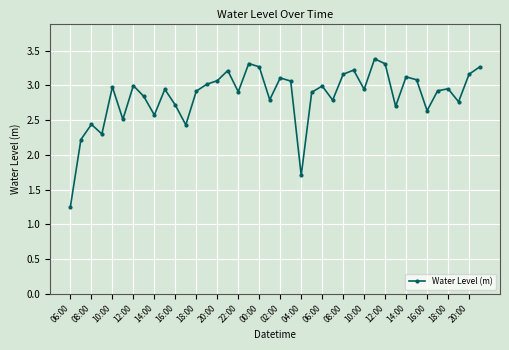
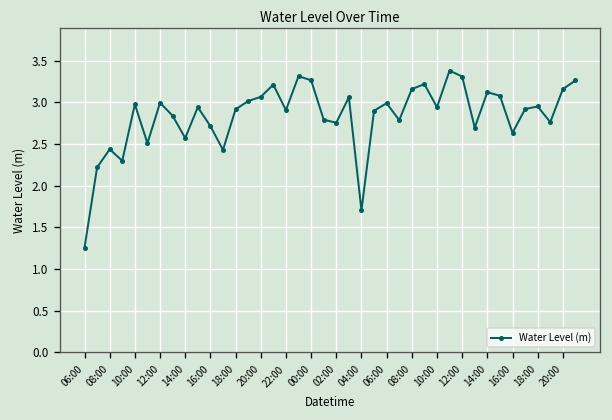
  {
    "22:00": 2.9,
    "00:00": 3.3,
-   "02:00": 3.1,
+   "02:00": 2.8,
    "04:00": 1.7
  }
